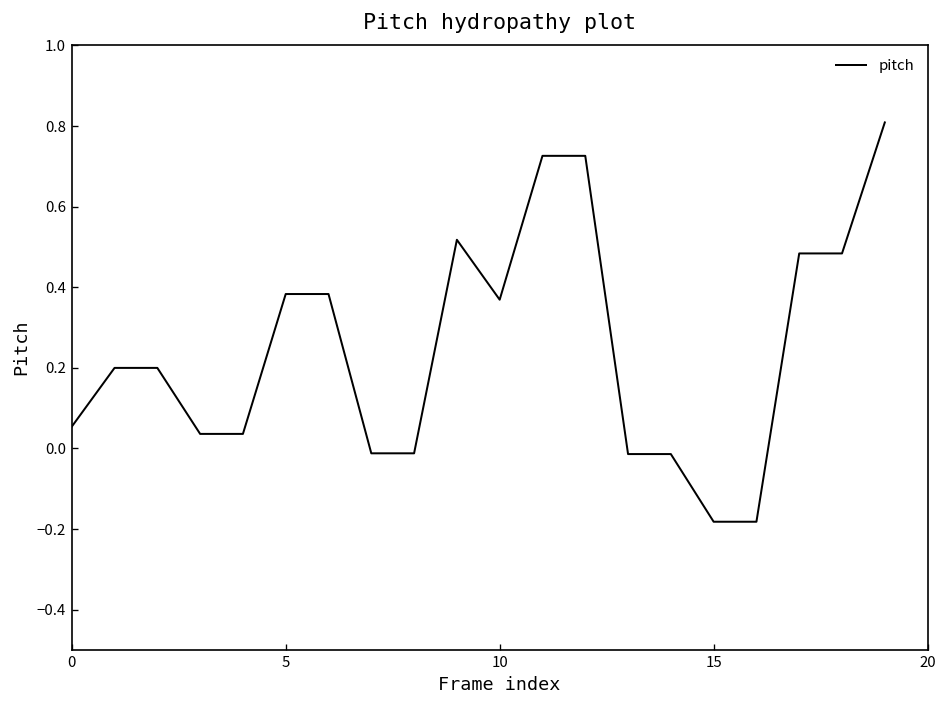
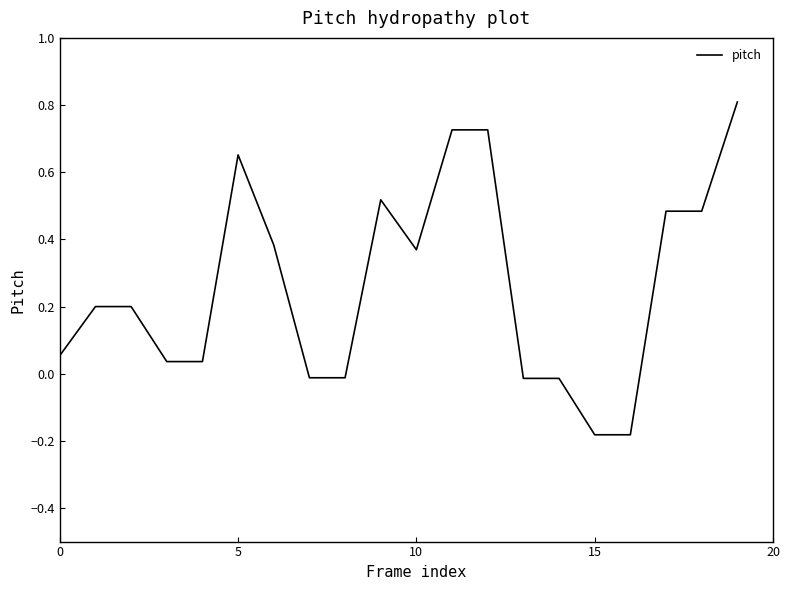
  {
    "0": 0.05,
-   "5": 0.38,
+   "5": 0.65,
    "10": 0.37,
    "15": -0.18
  }
